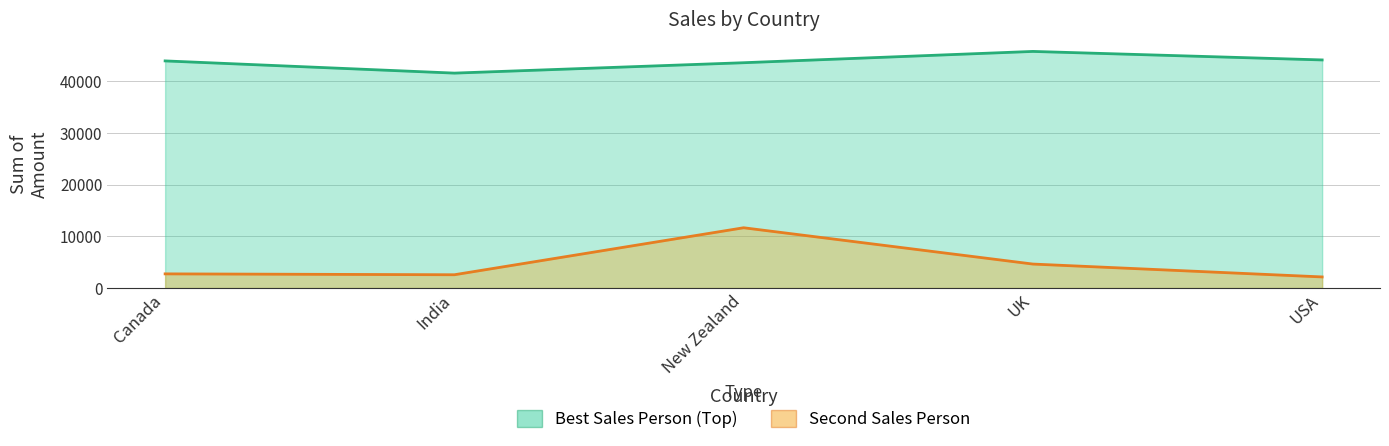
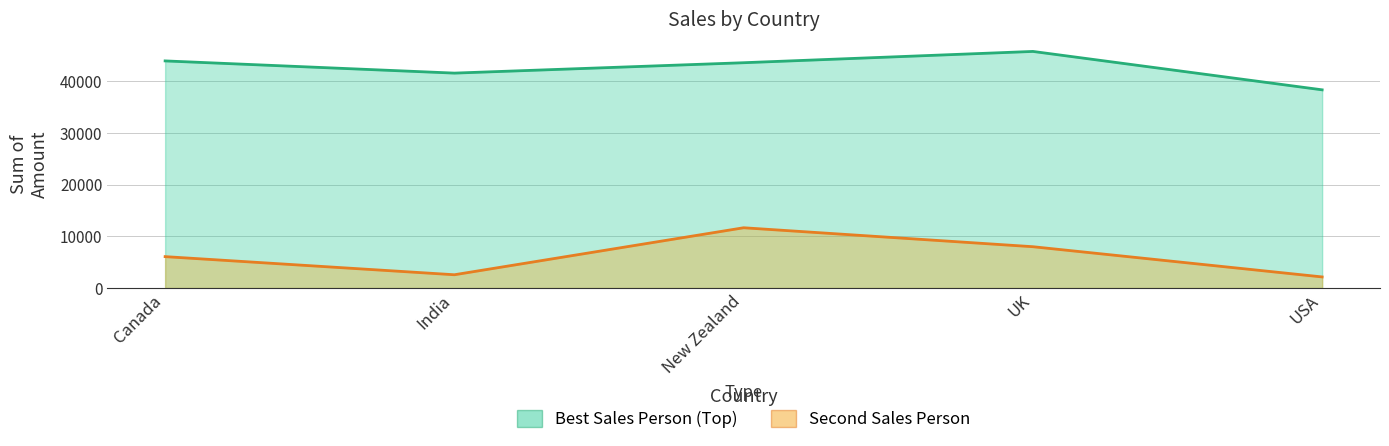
  {
    "Best Sales Person (Top)": {
      "Canada": 44000,
      "India": 42000,
      "New Zealand": 44000,
      "UK": 46000,
-     "USA": 44000
+     "USA": 38000
    },
    "Second Sales Person": {
-     "Canada": 3000,
+     "Canada": 6000,
      "India": 3000,
      "New Zealand": 12000,
-     "UK": 5000,
+     "UK": 8000,
      "USA": 2000
    }
  }
